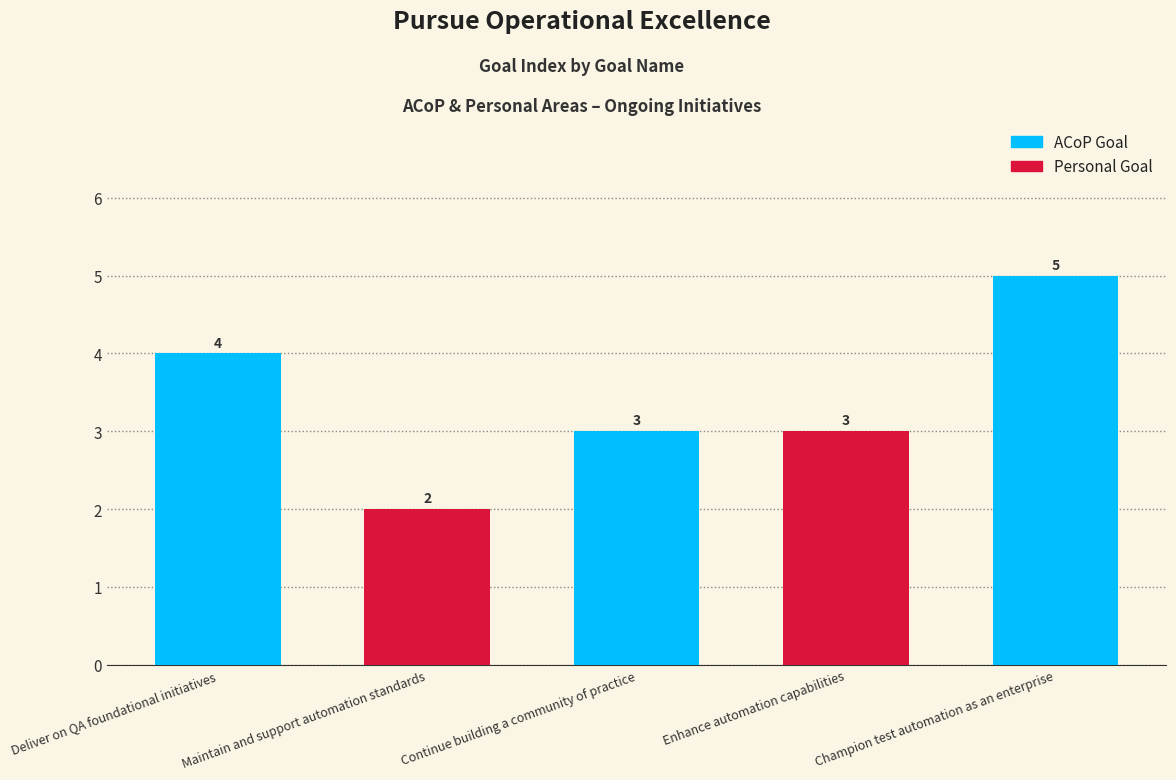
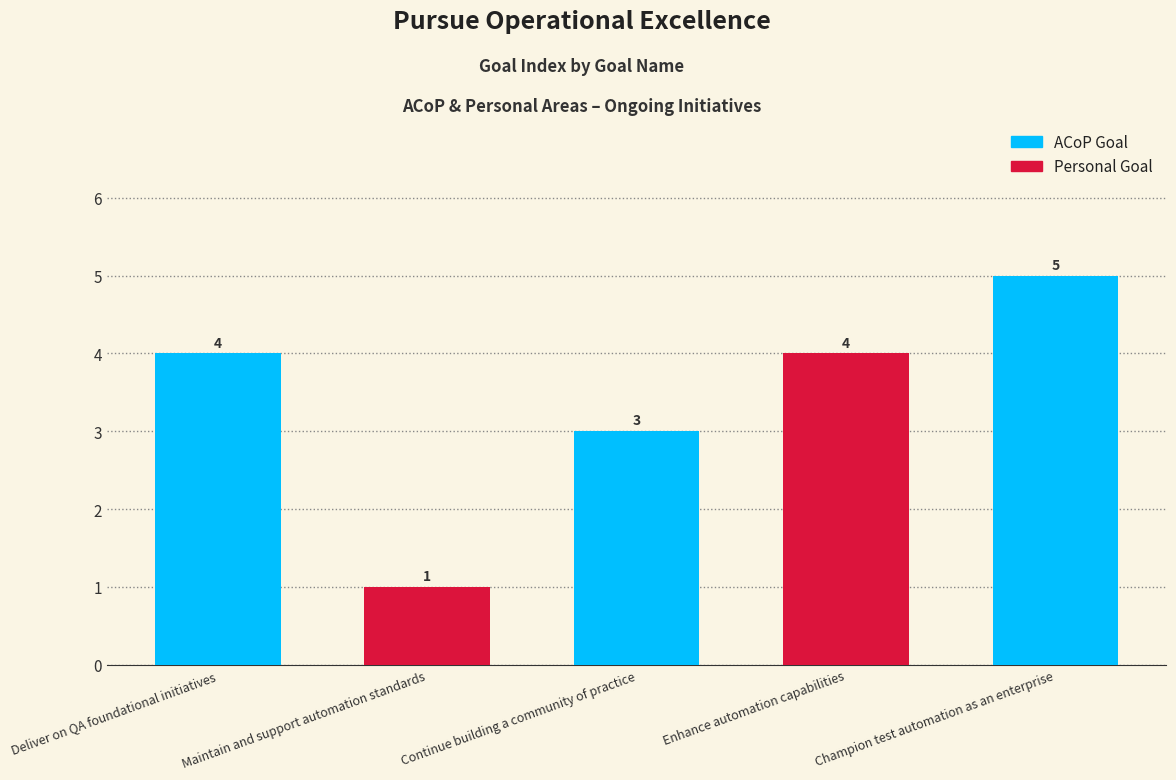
  {
    "Deliver on QA foundational initiatives": 4,
-   "Maintain and support automation standards": 2,
+   "Maintain and support automation standards": 1,
    "Continue building a community of practice": 3,
-   "Enhance automation capabilities": 3,
+   "Enhance automation capabilities": 4,
    "Champion test automation as an enterprise": 5
  }
